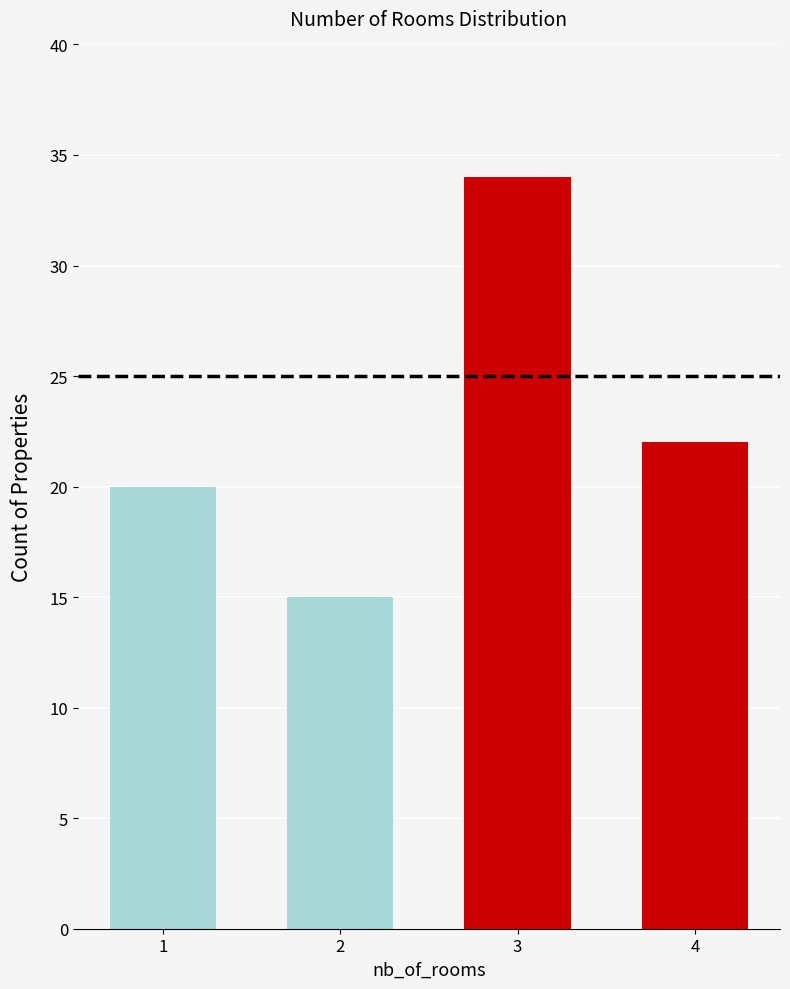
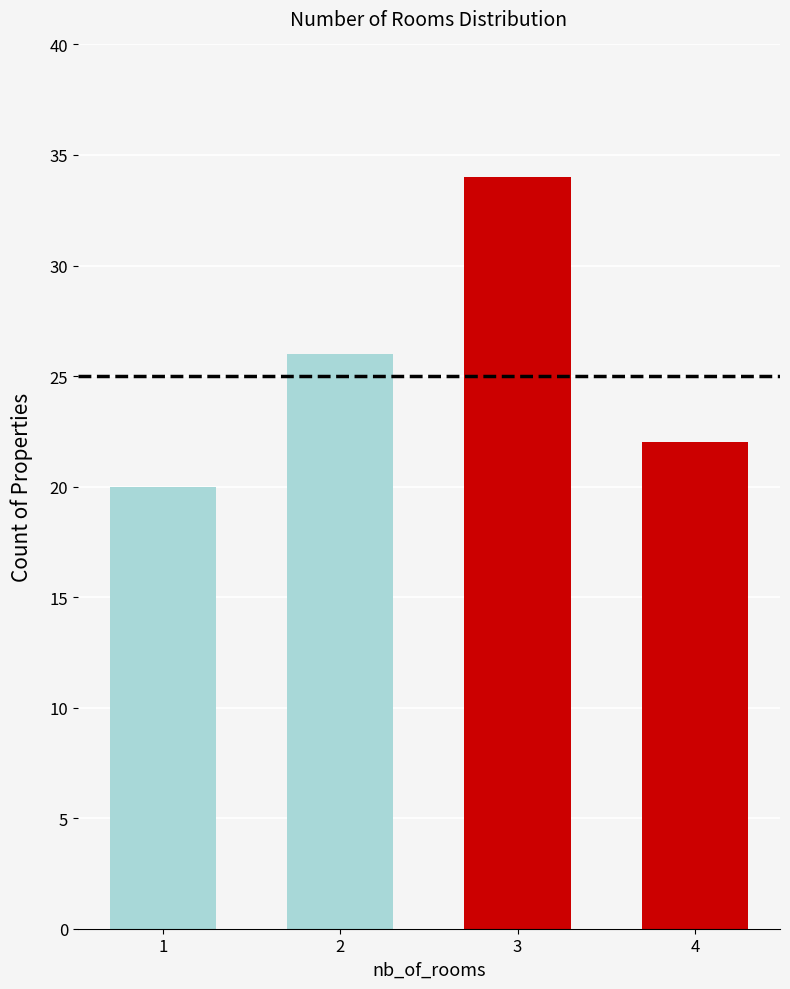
  {
    "1": 20,
-   "2": 15,
+   "2": 26,
    "3": 34,
    "4": 22
  }
